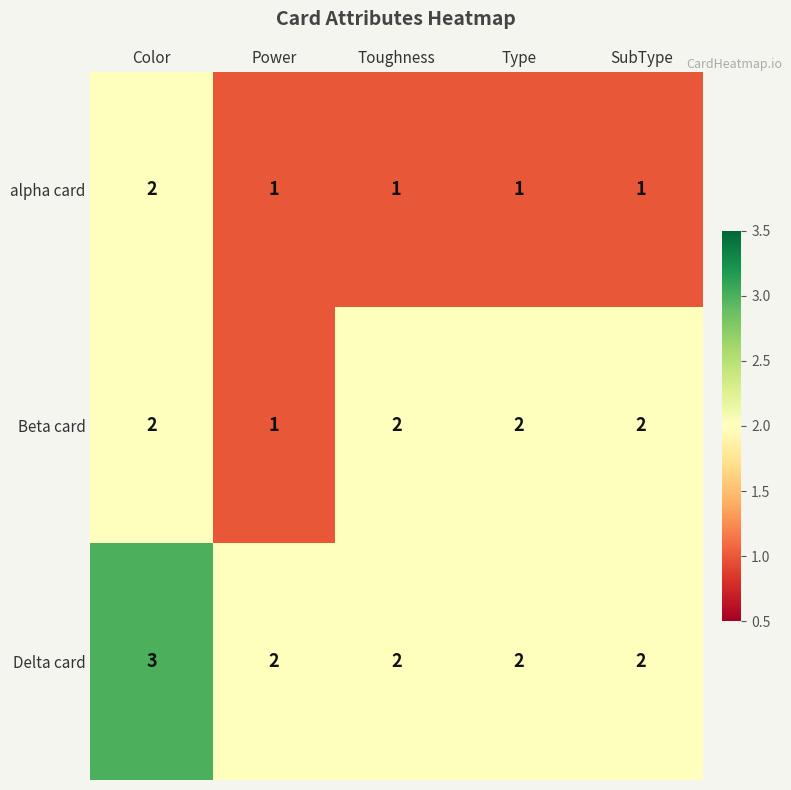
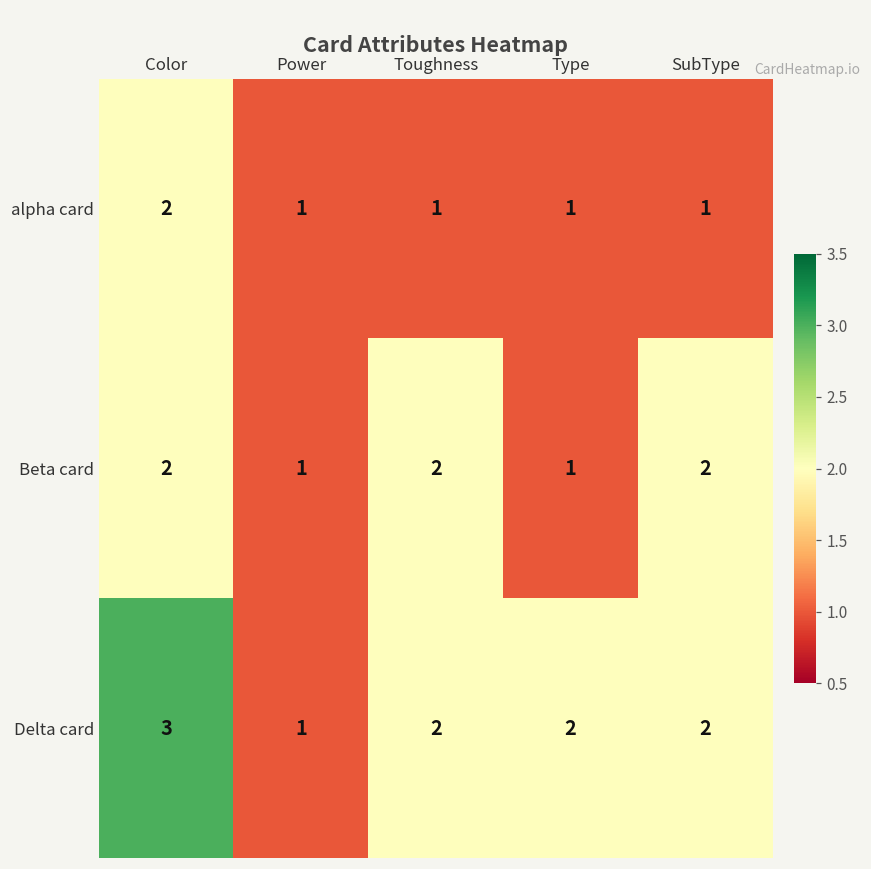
  {
    "alpha card": {
      "Color": 2,
      "Power": 1,
      "Toughness": 1,
      "Type": 1,
      "SubType": 1
    },
    "Beta card": {
      "Color": 2,
      "Power": 1,
      "Toughness": 2,
-     "Type": 2,
+     "Type": 1,
      "SubType": 2
    },
    "Delta card": {
      "Color": 3,
-     "Power": 2,
+     "Power": 1,
      "Toughness": 2,
      "Type": 2,
      "SubType": 2
    }
  }
